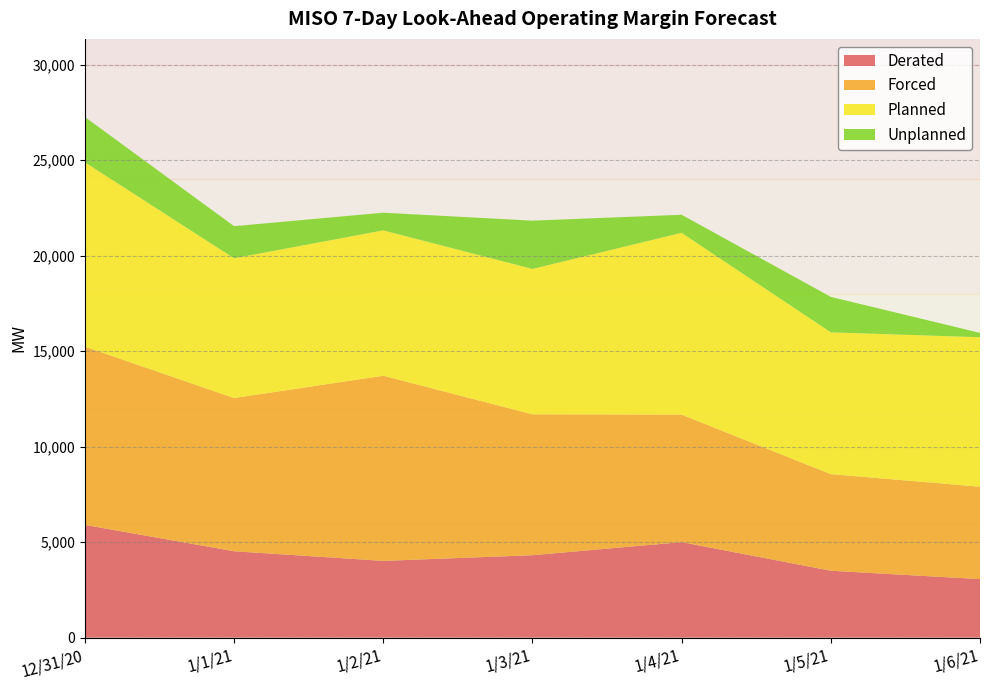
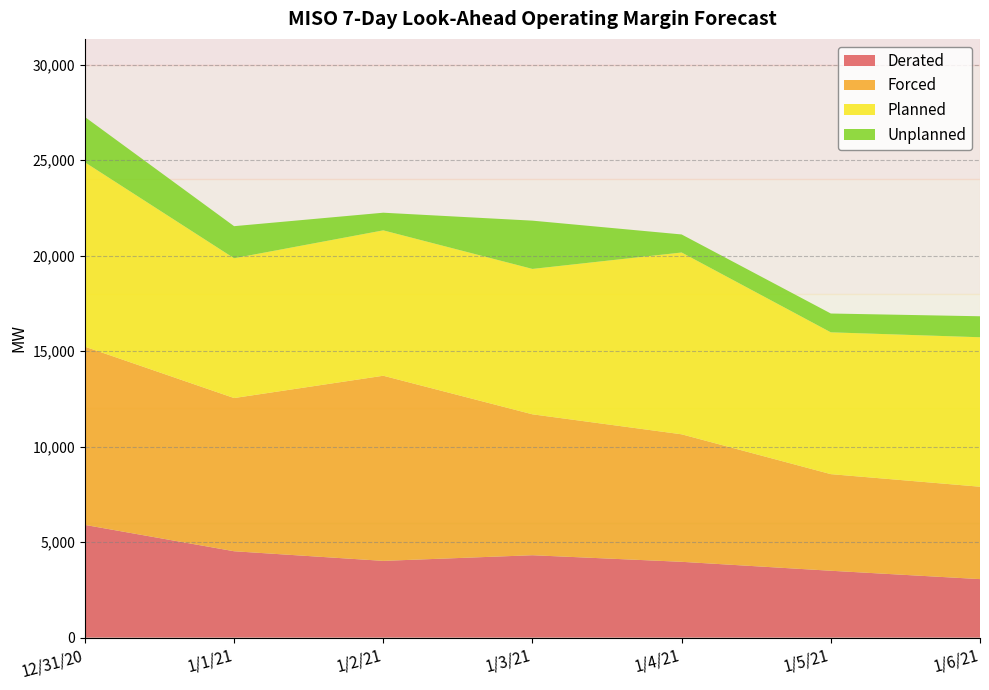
  {
    "Derated": {
      "12/31/20": "5,900",
      "1/1/21": "4,500",
      "1/2/21": "4,000",
      "1/3/21": "4,300",
-     "1/4/21": "5,000",
+     "1/4/21": "4,000",
      "1/5/21": "3,500",
      "1/6/21": "3,100"
    },
    "Forced": {
      "12/31/20": "9,300",
      "1/1/21": "8,000",
      "1/2/21": "9,700",
      "1/3/21": "7,400",
      "1/4/21": "6,700",
      "1/5/21": "5,100",
      "1/6/21": "4,800"
    },
    "Planned": {
      "12/31/20": "9,700",
      "1/1/21": "7,300",
      "1/2/21": "7,600",
      "1/3/21": "7,600",
      "1/4/21": "9,500",
      "1/5/21": "7,400",
      "1/6/21": "7,800"
    },
    "Unplanned": {
      "12/31/20": "2,400",
      "1/1/21": "1,700",
      "1/2/21": "900",
      "1/3/21": "2,500",
      "1/4/21": "900",
-     "1/5/21": "1,900",
-     "1/6/21": "200"
+     "1/5/21": "1,000",
+     "1/6/21": "1,100"
    }
  }
